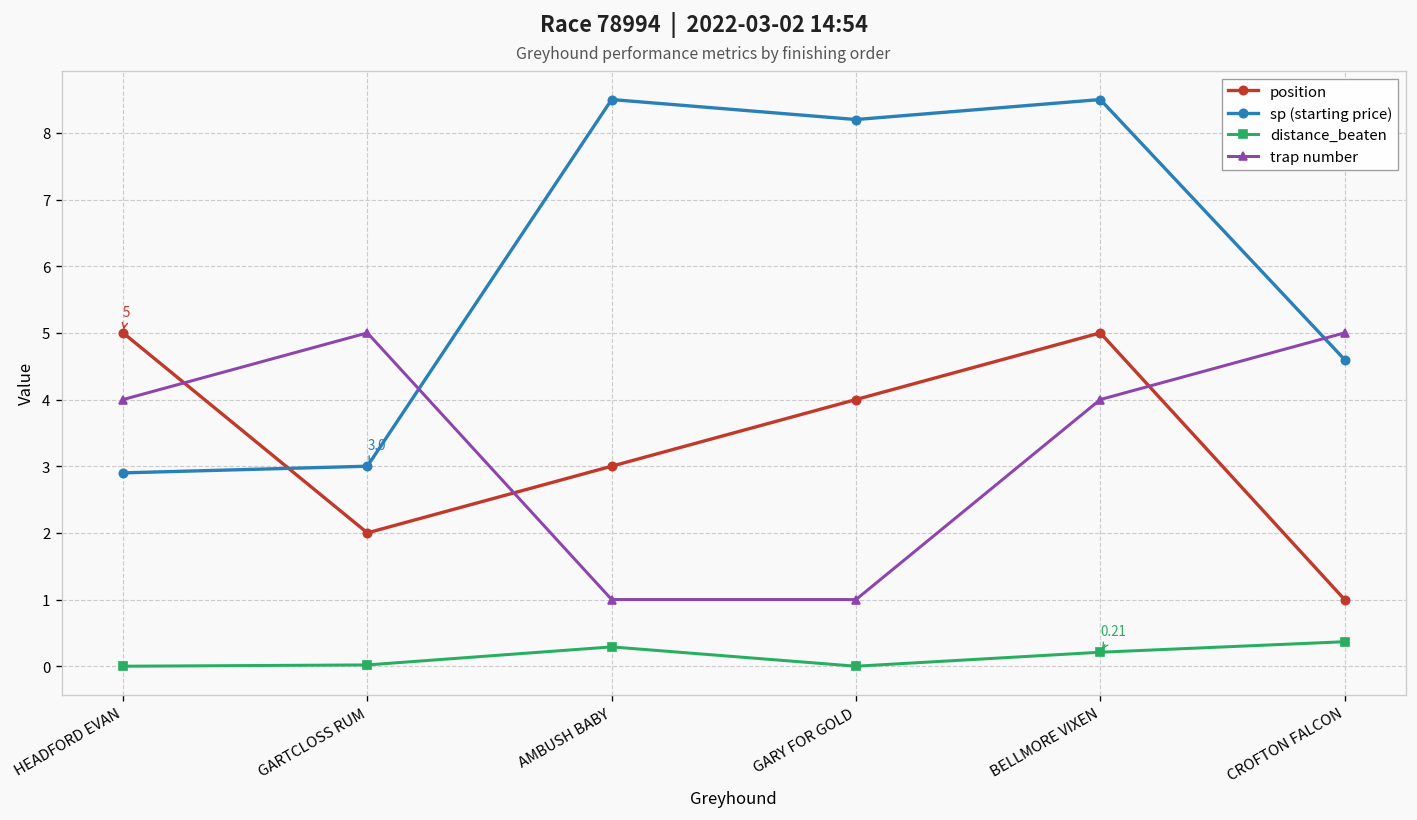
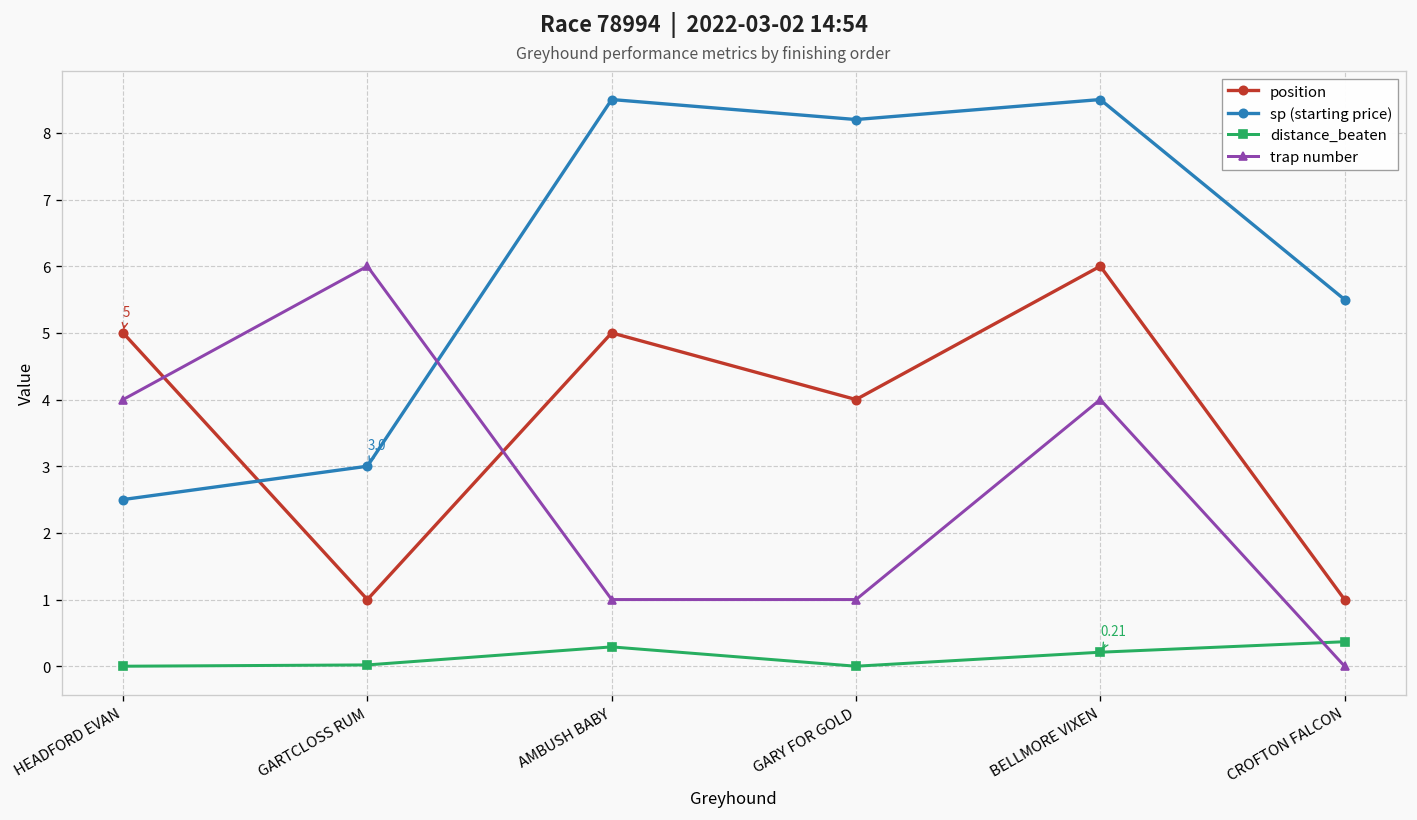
  {
    "position": {
-     "GARTCLOSS RUM": 2,
-     "AMBUSH BABY": 3,
+     "GARTCLOSS RUM": 1,
+     "AMBUSH BABY": 5,
      "GARY FOR GOLD": 4,
-     "BELLMORE VIXEN": 5,
+     "BELLMORE VIXEN": 6,
      "CROFTON FALCON": 1
    },
    "sp (starting price)": {
-     "HEADFORD EVAN": 2.9,
+     "HEADFORD EVAN": 2.5,
      "AMBUSH BABY": 8.5,
      "GARY FOR GOLD": 8.2,
      "BELLMORE VIXEN": 8.5,
-     "CROFTON FALCON": 4.6
+     "CROFTON FALCON": 5.5
    },
    "distance_beaten": {
      "BELLMORE VIXEN": 0.21
    },
    "trap number": {
      "HEADFORD EVAN": 4,
-     "GARTCLOSS RUM": 5,
+     "GARTCLOSS RUM": 6,
      "AMBUSH BABY": 1,
      "GARY FOR GOLD": 1,
      "BELLMORE VIXEN": 4,
-     "CROFTON FALCON": 5
+     "CROFTON FALCON": 0
    }
  }
